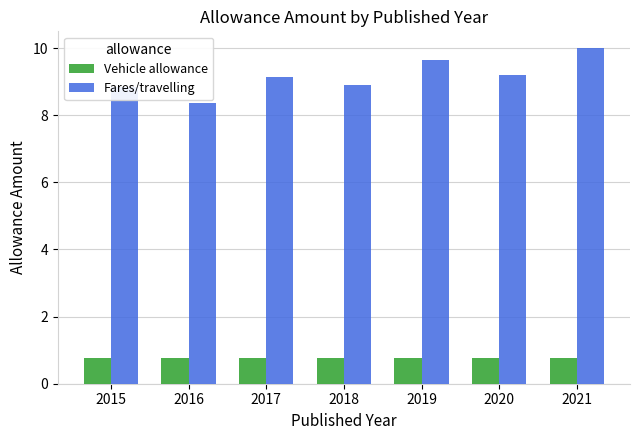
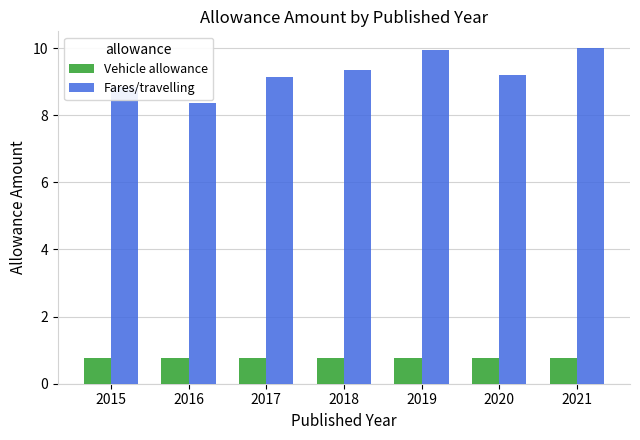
  {
    "Vehicle allowance": {
      "2015": 0.8,
      "2016": 0.8,
      "2017": 0.8,
      "2018": 0.8,
      "2019": 0.8,
      "2020": 0.8,
      "2021": 0.8
    },
    "Fares/travelling": {
      "2016": 8.4,
      "2017": 9.2,
-     "2018": 8.9,
-     "2019": 9.6,
+     "2018": 9.3,
+     "2019": 9.9,
      "2020": 9.2,
      "2021": 10.0
    }
  }
